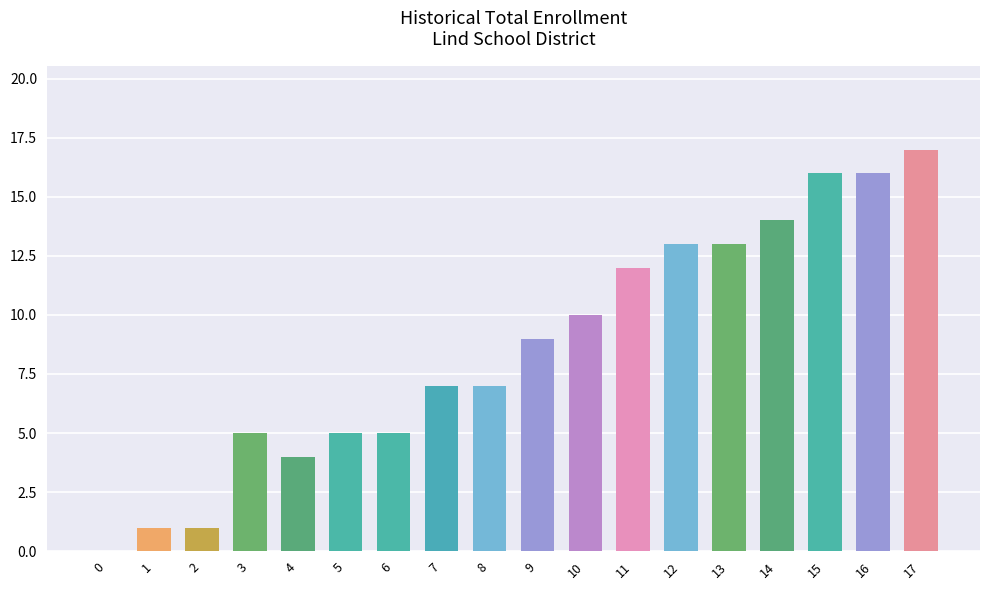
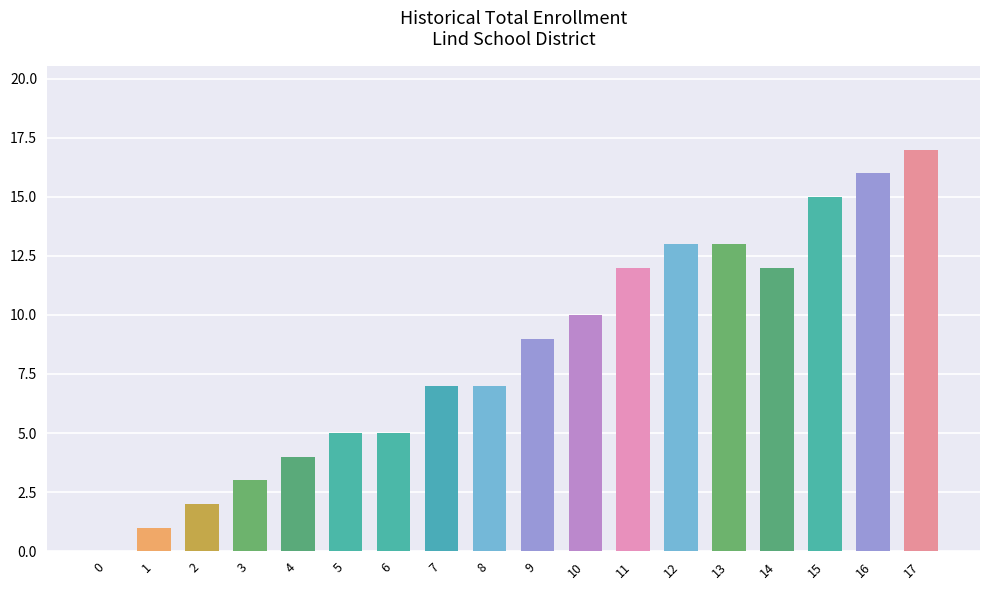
  {
    "0": 0,
    "1": 1,
-   "2": 1,
-   "3": 5,
+   "2": 2,
+   "3": 3,
    "4": 4,
    "5": 5,
    "6": 5,
    "7": 7,
    "8": 7,
    "9": 9,
    "10": 10,
    "11": 12,
    "12": 13,
    "13": 13,
-   "14": 14,
-   "15": 16,
+   "14": 12,
+   "15": 15,
    "16": 16,
    "17": 17
  }
